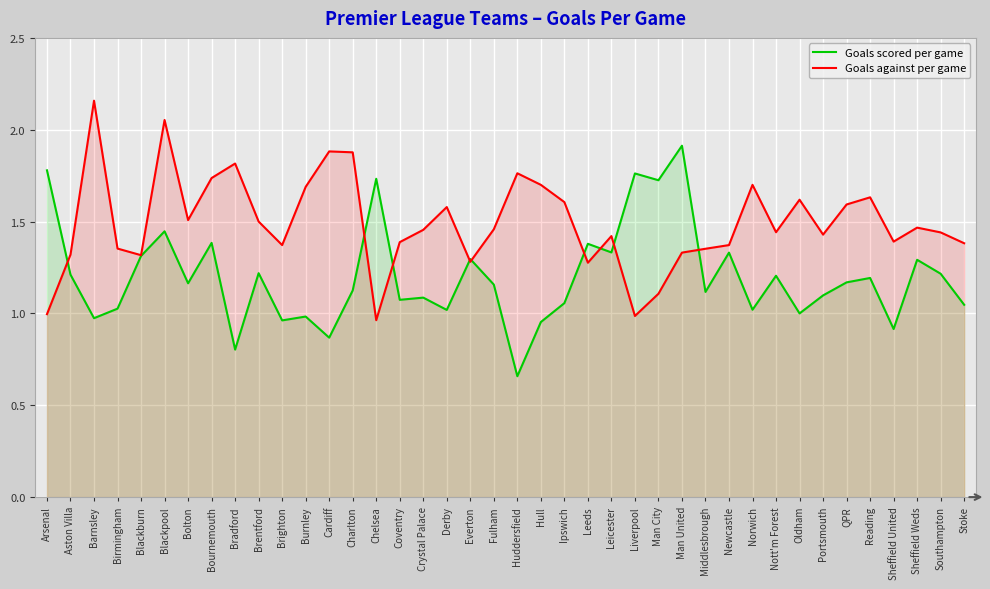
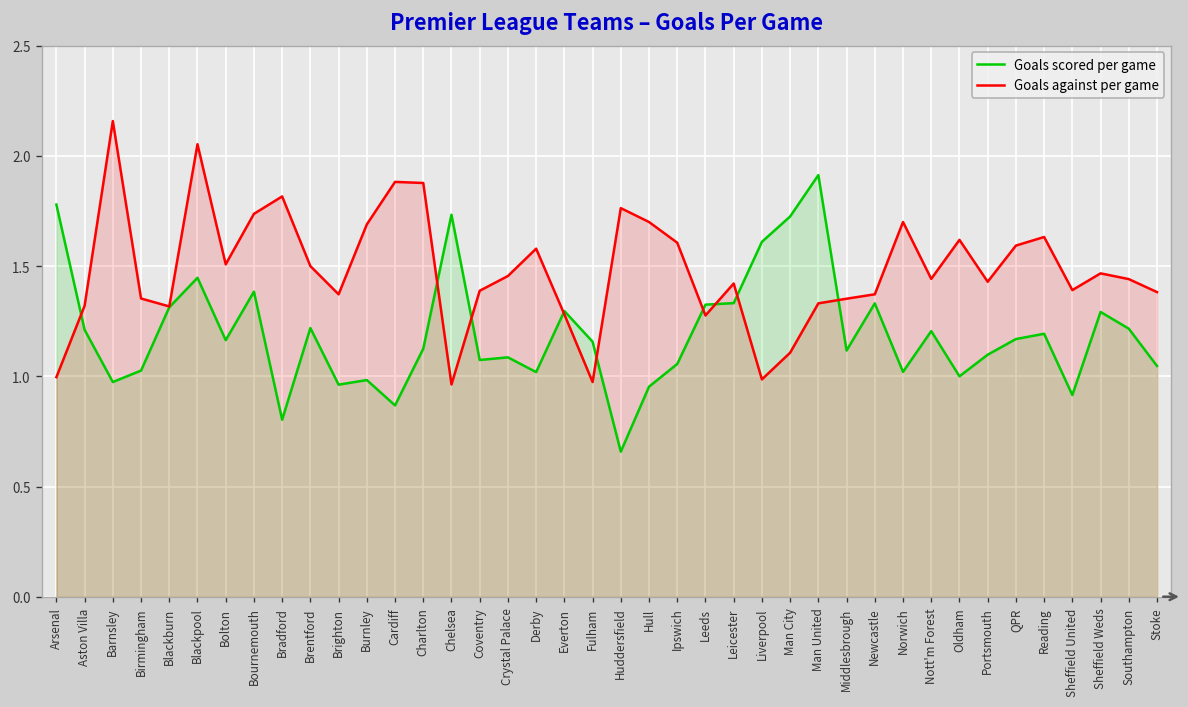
  {
    "Goals scored per game": {
      "Arsenal": 1.78,
      "Aston Villa": 1.21,
      "Barnsley": 0.97,
      "Birmingham": 1.03,
      "Blackpool": 1.45,
      "Bolton": 1.16,
      "Bournemouth": 1.38,
      "Bradford": 0.80,
      "Brentford": 1.22,
      "Brighton": 0.96,
      "Burnley": 0.98,
      "Cardiff": 0.87,
      "Charlton": 1.13,
      "Chelsea": 1.73,
      "Coventry": 1.07,
      "Crystal Palace": 1.09,
      "Derby": 1.02,
      "Everton": 1.30,
      "Fulham": 1.16,
      "Huddersfield": 0.66,
      "Hull": 0.95,
      "Ipswich": 1.06,
-     "Leeds": 1.38,
+     "Leeds": 1.33,
      "Leicester": 1.33,
-     "Liverpool": 1.76,
+     "Liverpool": 1.61,
      "Man City": 1.73,
      "Man United": 1.91,
      "Middlesbrough": 1.12,
      "Newcastle": 1.33,
      "Norwich": 1.02,
      "Nott'm Forest": 1.21,
      "Oldham": 1.00,
      "Portsmouth": 1.10,
      "QPR": 1.17,
      "Reading": 1.19,
      "Sheffield United": 0.92,
      "Sheffield Weds": 1.29,
      "Southampton": 1.22,
      "Stoke": 1.05
    },
    "Goals against per game": {
      "Arsenal": 1.00,
      "Aston Villa": 1.32,
      "Barnsley": 2.16,
      "Birmingham": 1.35,
      "Blackpool": 2.05,
      "Bolton": 1.51,
      "Bournemouth": 1.74,
      "Bradford": 1.82,
      "Brentford": 1.50,
      "Brighton": 1.37,
      "Burnley": 1.69,
      "Cardiff": 1.88,
      "Charlton": 1.88,
      "Chelsea": 0.96,
      "Coventry": 1.39,
      "Crystal Palace": 1.46,
      "Derby": 1.58,
      "Everton": 1.28,
-     "Fulham": 1.46,
+     "Fulham": 0.97,
      "Huddersfield": 1.76,
      "Hull": 1.70,
      "Ipswich": 1.61,
      "Leeds": 1.28,
      "Leicester": 1.42,
      "Liverpool": 0.99,
      "Man City": 1.11,
      "Man United": 1.33,
      "Middlesbrough": 1.35,
      "Newcastle": 1.37,
      "Norwich": 1.70,
      "Nott'm Forest": 1.44,
      "Oldham": 1.62,
      "Portsmouth": 1.43,
      "QPR": 1.59,
      "Reading": 1.63,
      "Sheffield United": 1.39,
      "Sheffield Weds": 1.47,
      "Southampton": 1.44,
      "Stoke": 1.38
    }
  }
